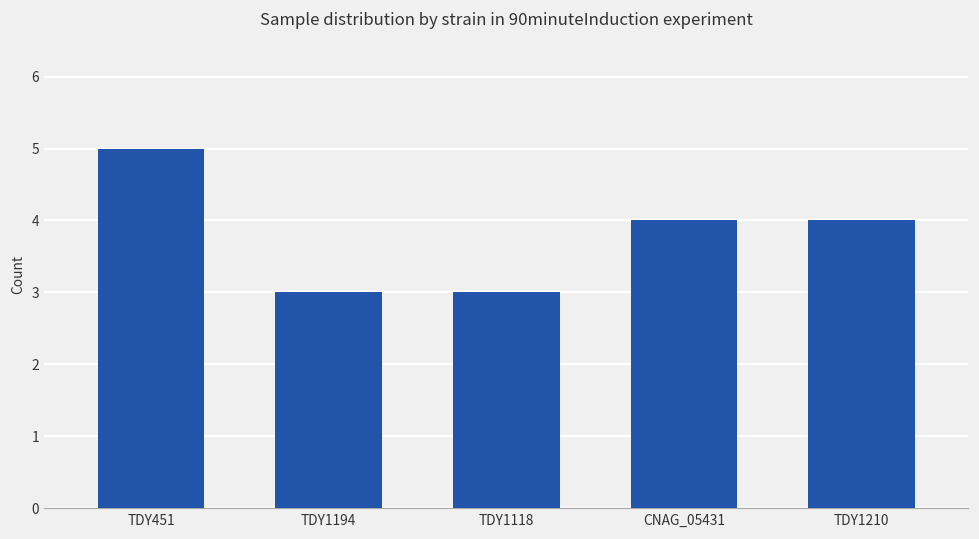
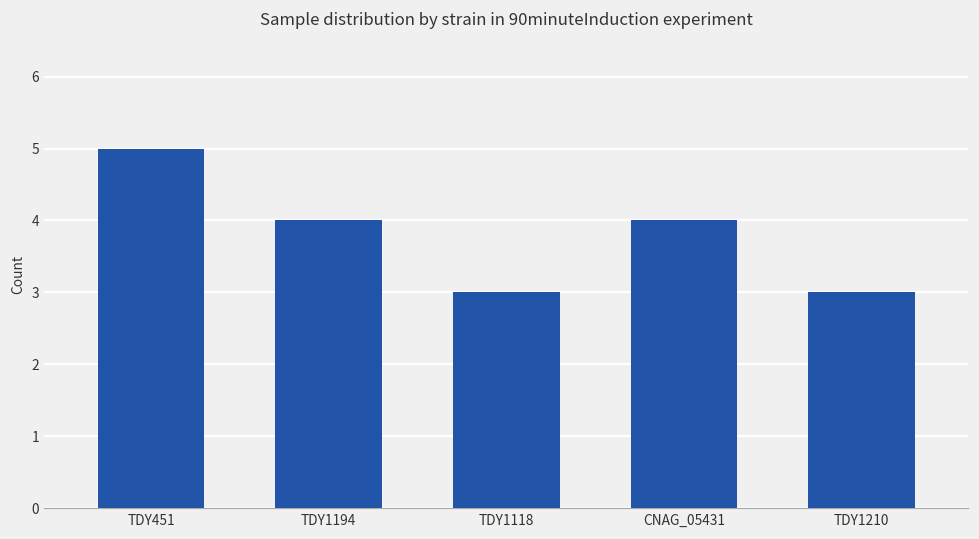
  {
    "TDY451": 5,
-   "TDY1194": 3,
+   "TDY1194": 4,
    "TDY1118": 3,
    "CNAG_05431": 4,
-   "TDY1210": 4
+   "TDY1210": 3
  }
